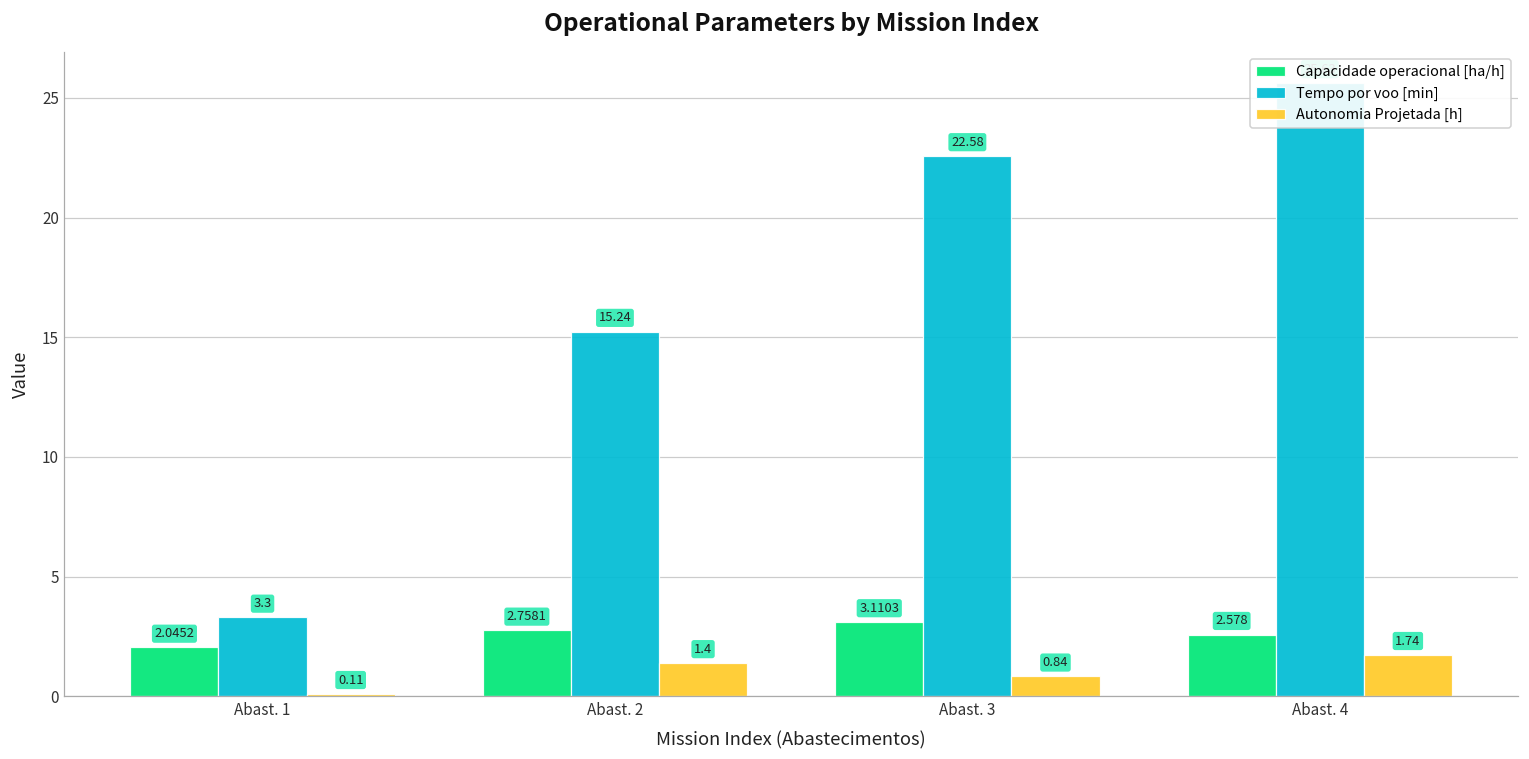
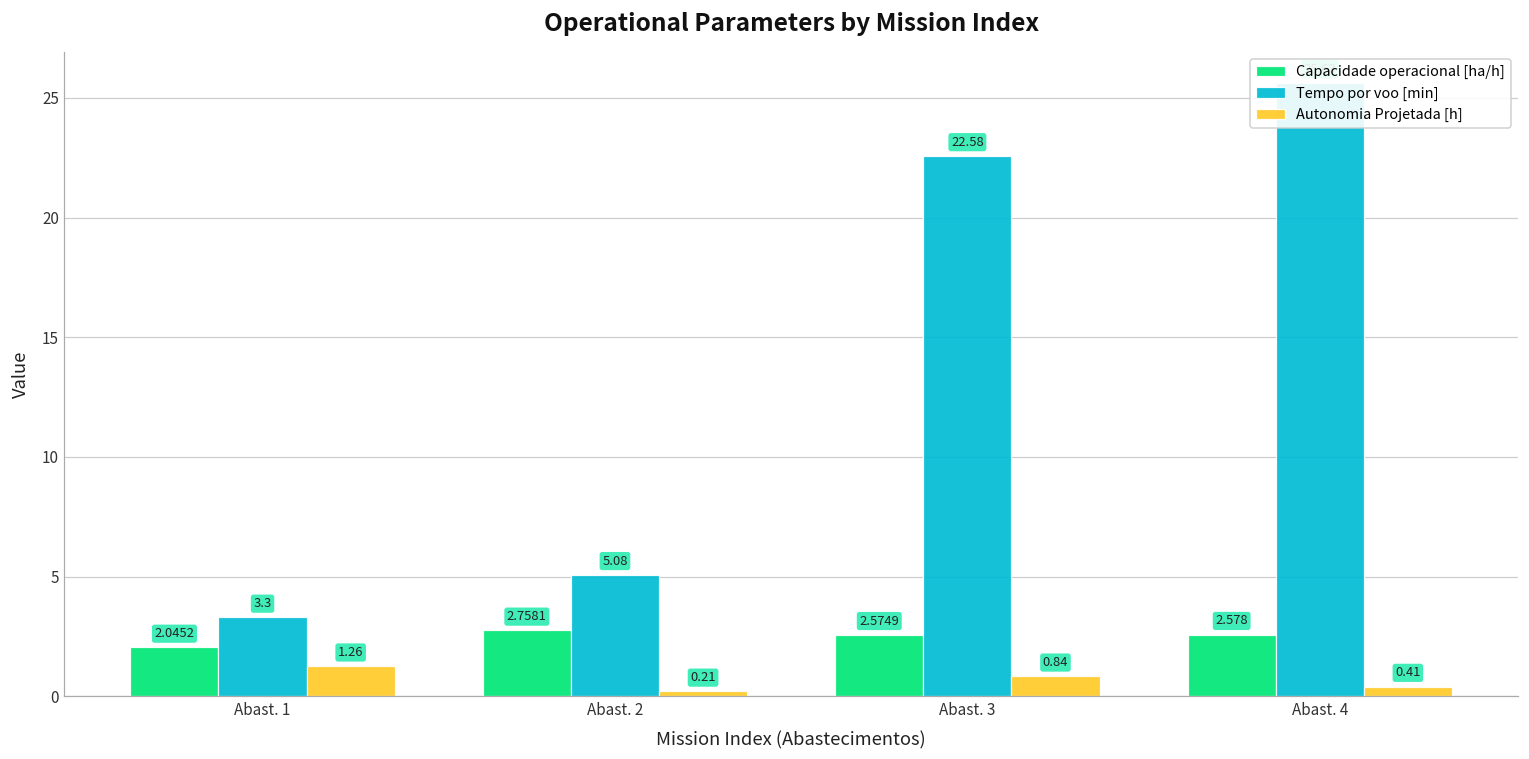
  {
    "Capacidade operacional [ha/h]": {
-     "Abast. 3": 3.1103
+     "Abast. 3": 2.5749
    },
    "Tempo por voo [min]": {
-     "Abast. 2": 15.24
+     "Abast. 2": 5.08
    },
    "Autonomia Projetada [h]": {
-     "Abast. 1": 0.11,
-     "Abast. 2": 1.4,
-     "Abast. 4": 1.74
+     "Abast. 1": 1.26,
+     "Abast. 2": 0.21,
+     "Abast. 4": 0.41
    }
  }
